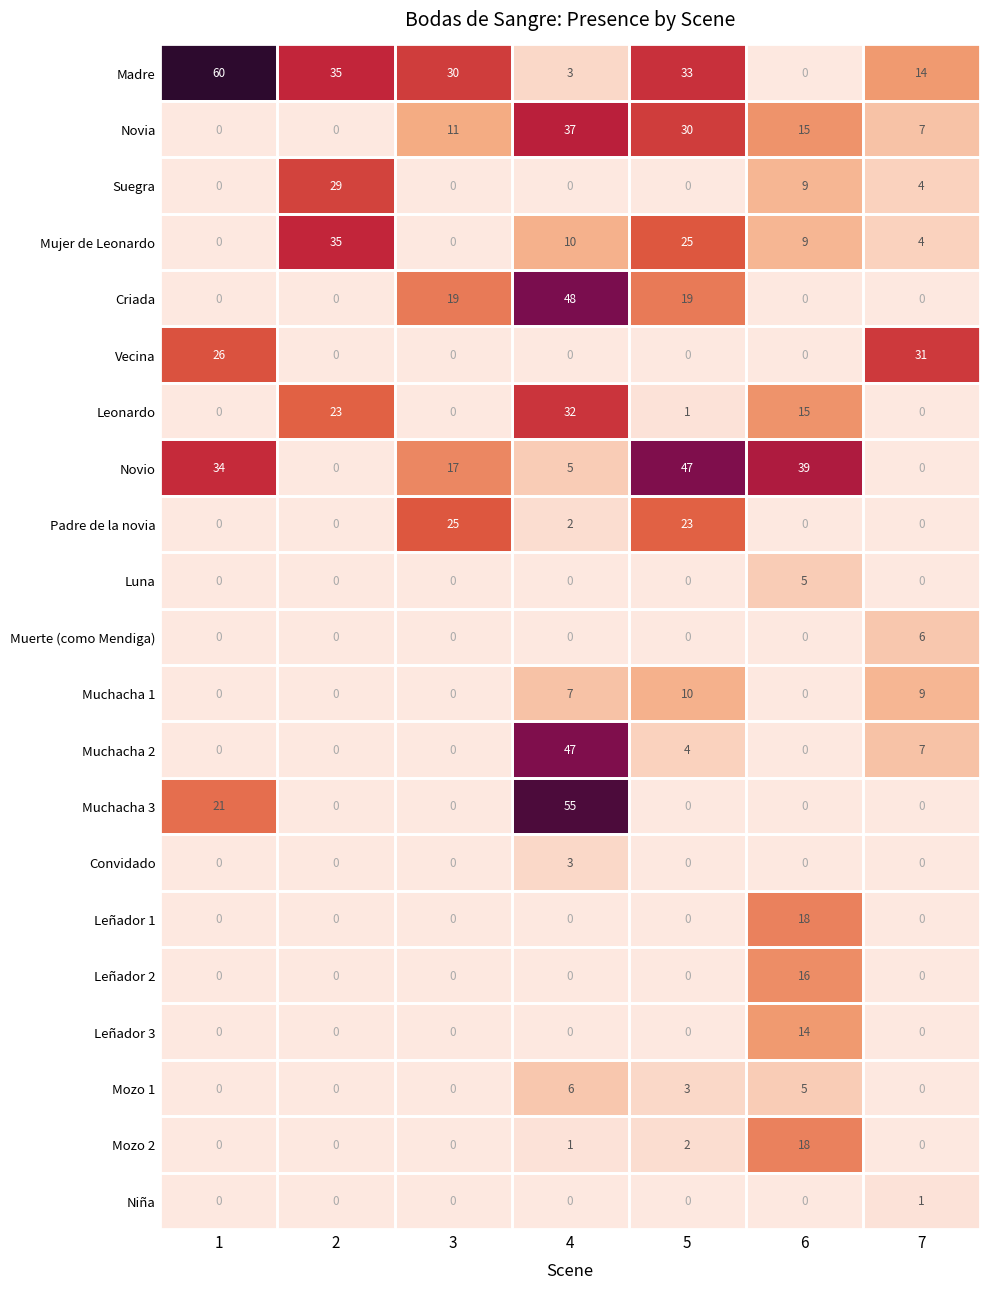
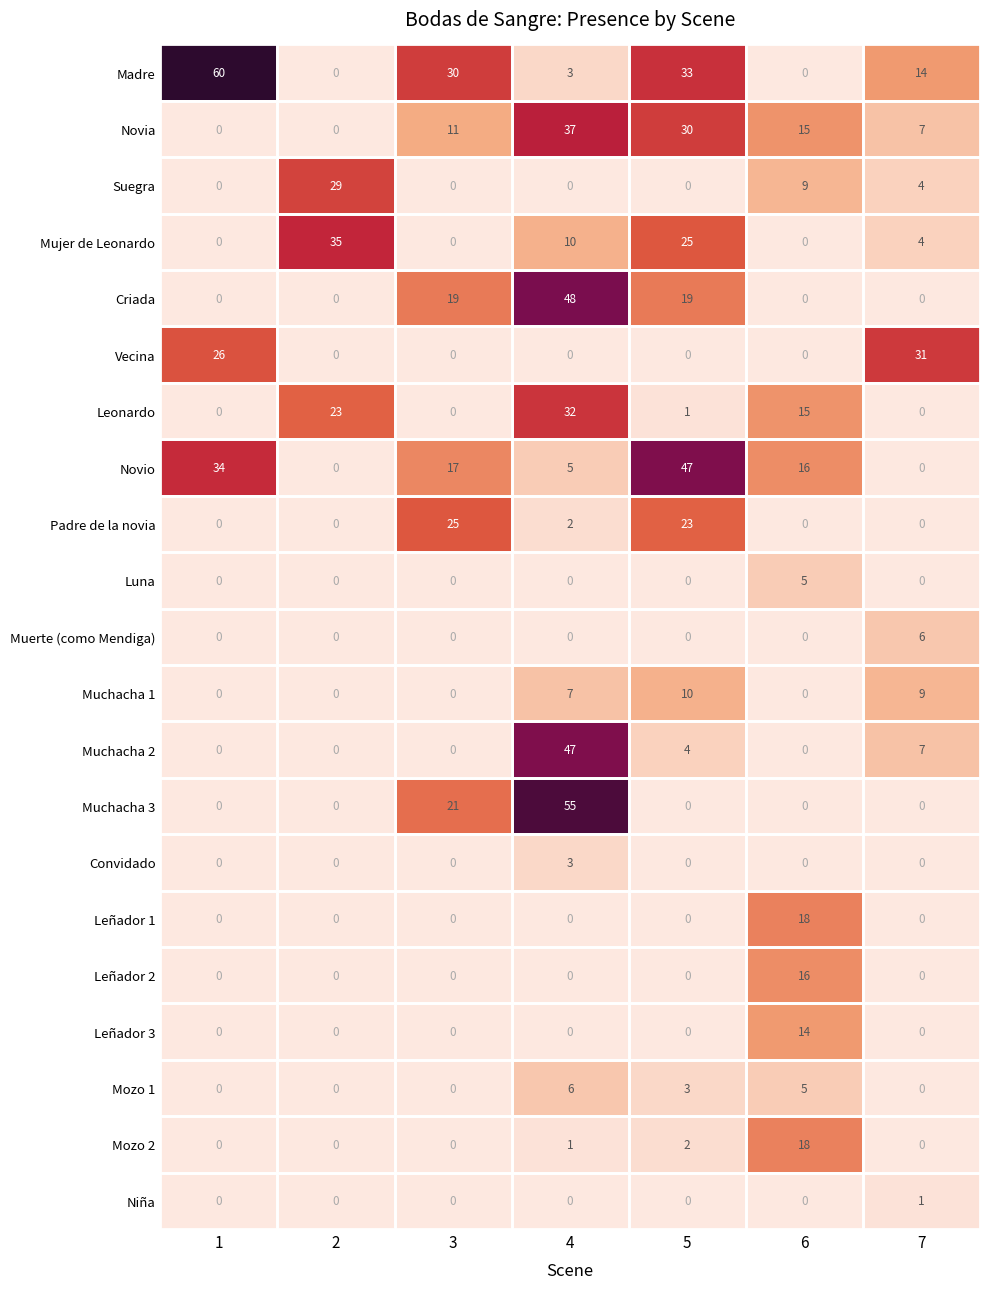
  {
    "Madre": {
      "1": 60,
-     "2": 35,
+     "2": 0,
      "3": 30,
      "4": 3,
      "5": 33,
      "6": 0,
      "7": 14
    },
    "Novia": {
      "1": 0,
      "2": 0,
      "3": 11,
      "4": 37,
      "5": 30,
      "6": 15,
      "7": 7
    },
    "Suegra": {
      "1": 0,
      "2": 29,
      "3": 0,
      "4": 0,
      "5": 0,
      "6": 9,
      "7": 4
    },
    "Mujer de Leonardo": {
      "1": 0,
      "2": 35,
      "3": 0,
      "4": 10,
      "5": 25,
-     "6": 9,
+     "6": 0,
      "7": 4
    },
    "Criada": {
      "1": 0,
      "2": 0,
      "3": 19,
      "4": 48,
      "5": 19,
      "6": 0,
      "7": 0
    },
    "Vecina": {
      "1": 26,
      "2": 0,
      "3": 0,
      "4": 0,
      "5": 0,
      "6": 0,
      "7": 31
    },
    "Leonardo": {
      "1": 0,
      "2": 23,
      "3": 0,
      "4": 32,
      "5": 1,
      "6": 15,
      "7": 0
    },
    "Novio": {
      "1": 34,
      "2": 0,
      "3": 17,
      "4": 5,
      "5": 47,
-     "6": 39,
+     "6": 16,
      "7": 0
    },
    "Padre de la novia": {
      "1": 0,
      "2": 0,
      "3": 25,
      "4": 2,
      "5": 23,
      "6": 0,
      "7": 0
    },
    "Luna": {
      "1": 0,
      "2": 0,
      "3": 0,
      "4": 0,
      "5": 0,
      "6": 5,
      "7": 0
    },
    "Muerte (como Mendiga)": {
      "1": 0,
      "2": 0,
      "3": 0,
      "4": 0,
      "5": 0,
      "6": 0,
      "7": 6
    },
    "Muchacha 1": {
      "1": 0,
      "2": 0,
      "3": 0,
      "4": 7,
      "5": 10,
      "6": 0,
      "7": 9
    },
    "Muchacha 2": {
      "1": 0,
      "2": 0,
      "3": 0,
      "4": 47,
      "5": 4,
      "6": 0,
      "7": 7
    },
    "Muchacha 3": {
-     "1": 21,
+     "1": 0,
      "2": 0,
-     "3": 0,
+     "3": 21,
      "4": 55,
      "5": 0,
      "6": 0,
      "7": 0
    },
    "Convidado": {
      "1": 0,
      "2": 0,
      "3": 0,
      "4": 3,
      "5": 0,
      "6": 0,
      "7": 0
    },
    "Leñador 1": {
      "1": 0,
      "2": 0,
      "3": 0,
      "4": 0,
      "5": 0,
      "6": 18,
      "7": 0
    },
    "Leñador 2": {
      "1": 0,
      "2": 0,
      "3": 0,
      "4": 0,
      "5": 0,
      "6": 16,
      "7": 0
    },
    "Leñador 3": {
      "1": 0,
      "2": 0,
      "3": 0,
      "4": 0,
      "5": 0,
      "6": 14,
      "7": 0
    },
    "Mozo 1": {
      "1": 0,
      "2": 0,
      "3": 0,
      "4": 6,
      "5": 3,
      "6": 5,
      "7": 0
    },
    "Mozo 2": {
      "1": 0,
      "2": 0,
      "3": 0,
      "4": 1,
      "5": 2,
      "6": 18,
      "7": 0
    },
    "Niña": {
      "1": 0,
      "2": 0,
      "3": 0,
      "4": 0,
      "5": 0,
      "6": 0,
      "7": 1
    }
  }
